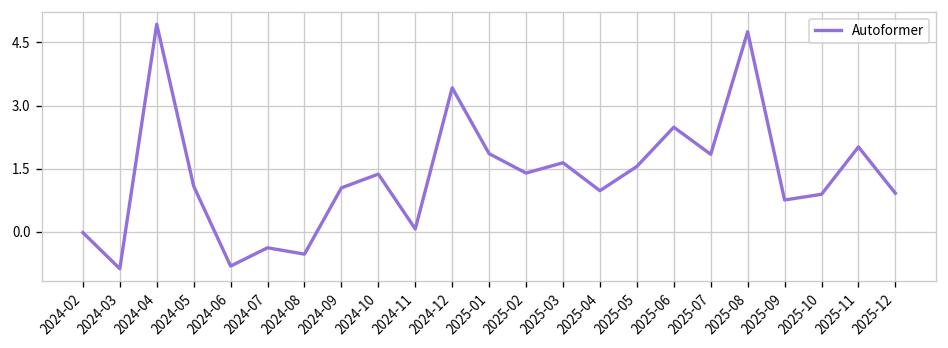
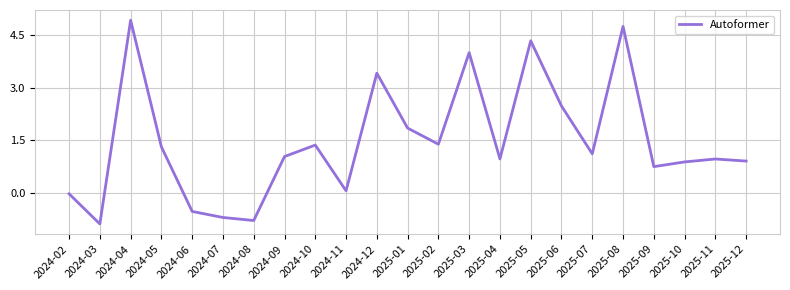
  {
    "2024-02": 0.0,
    "2024-03": -0.9,
    "2024-04": 4.9,
-   "2024-05": 1.1,
-   "2024-06": -0.8,
-   "2024-07": -0.4,
-   "2024-08": -0.5,
+   "2024-05": 1.3,
+   "2024-06": -0.5,
+   "2024-07": -0.7,
+   "2024-08": -0.8,
    "2024-09": 1.0,
    "2024-10": 1.4,
    "2024-11": 0.1,
    "2024-12": 3.4,
    "2025-01": 1.9,
    "2025-02": 1.4,
-   "2025-03": 1.6,
+   "2025-03": 4.0,
    "2025-04": 1.0,
-   "2025-05": 1.6,
+   "2025-05": 4.3,
    "2025-06": 2.5,
-   "2025-07": 1.8,
+   "2025-07": 1.1,
    "2025-08": 4.8,
    "2025-09": 0.8,
    "2025-10": 0.9,
-   "2025-11": 2.0,
+   "2025-11": 1.0,
    "2025-12": 0.9
  }
